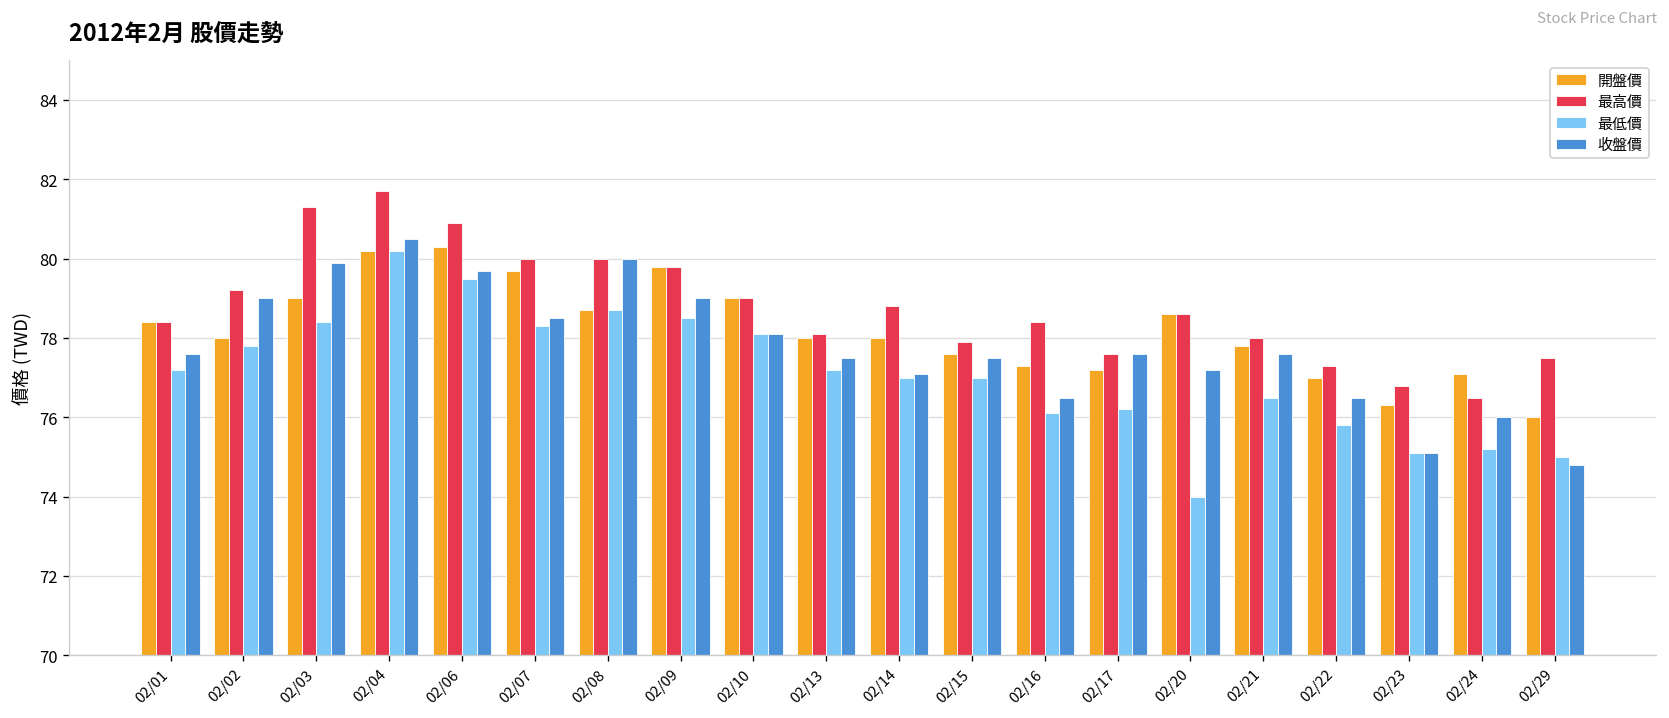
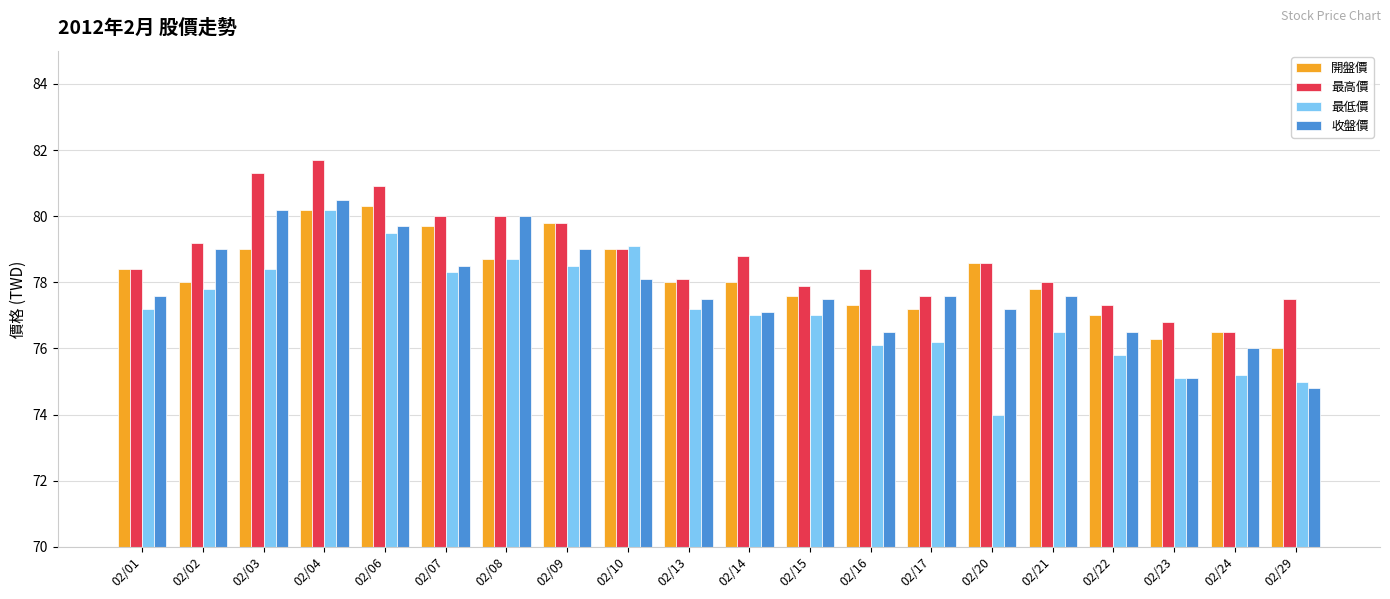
  {
    "開盤價": {
      "02/01": 78.4,
      "02/02": 78.0,
      "02/03": 79.0,
      "02/04": 80.2,
      "02/06": 80.3,
      "02/07": 79.7,
      "02/08": 78.7,
      "02/09": 79.8,
      "02/10": 79.0,
      "02/13": 78.0,
      "02/14": 78.0,
      "02/15": 77.6,
      "02/16": 77.3,
      "02/17": 77.2,
      "02/20": 78.6,
      "02/21": 77.8,
      "02/22": 77.0,
      "02/23": 76.3,
-     "02/24": 77.1,
+     "02/24": 76.5,
      "02/29": 76.0
    },
    "最高價": {
      "02/01": 78.4,
      "02/02": 79.2,
      "02/03": 81.3,
      "02/04": 81.7,
      "02/06": 80.9,
      "02/07": 80.0,
      "02/08": 80.0,
      "02/09": 79.8,
      "02/10": 79.0,
      "02/13": 78.1,
      "02/14": 78.8,
      "02/15": 77.9,
      "02/16": 78.4,
      "02/17": 77.6,
      "02/20": 78.6,
      "02/21": 78.0,
      "02/22": 77.3,
      "02/23": 76.8,
      "02/24": 76.5,
      "02/29": 77.5
    },
    "最低價": {
      "02/01": 77.2,
      "02/02": 77.8,
      "02/03": 78.4,
      "02/04": 80.2,
      "02/06": 79.5,
      "02/07": 78.3,
      "02/08": 78.7,
      "02/09": 78.5,
-     "02/10": 78.1,
+     "02/10": 79.1,
      "02/13": 77.2,
      "02/14": 77.0,
      "02/15": 77.0,
      "02/16": 76.1,
      "02/17": 76.2,
      "02/20": 74.0,
      "02/21": 76.5,
      "02/22": 75.8,
      "02/23": 75.1,
      "02/24": 75.2,
      "02/29": 75.0
    },
    "收盤價": {
      "02/01": 77.6,
      "02/02": 79.0,
-     "02/03": 79.9,
+     "02/03": 80.2,
      "02/04": 80.5,
      "02/06": 79.7,
      "02/07": 78.5,
      "02/08": 80.0,
      "02/09": 79.0,
      "02/10": 78.1,
      "02/13": 77.5,
      "02/14": 77.1,
      "02/15": 77.5,
      "02/16": 76.5,
      "02/17": 77.6,
      "02/20": 77.2,
      "02/21": 77.6,
      "02/22": 76.5,
      "02/23": 75.1,
      "02/24": 76.0,
      "02/29": 74.8
    }
  }
